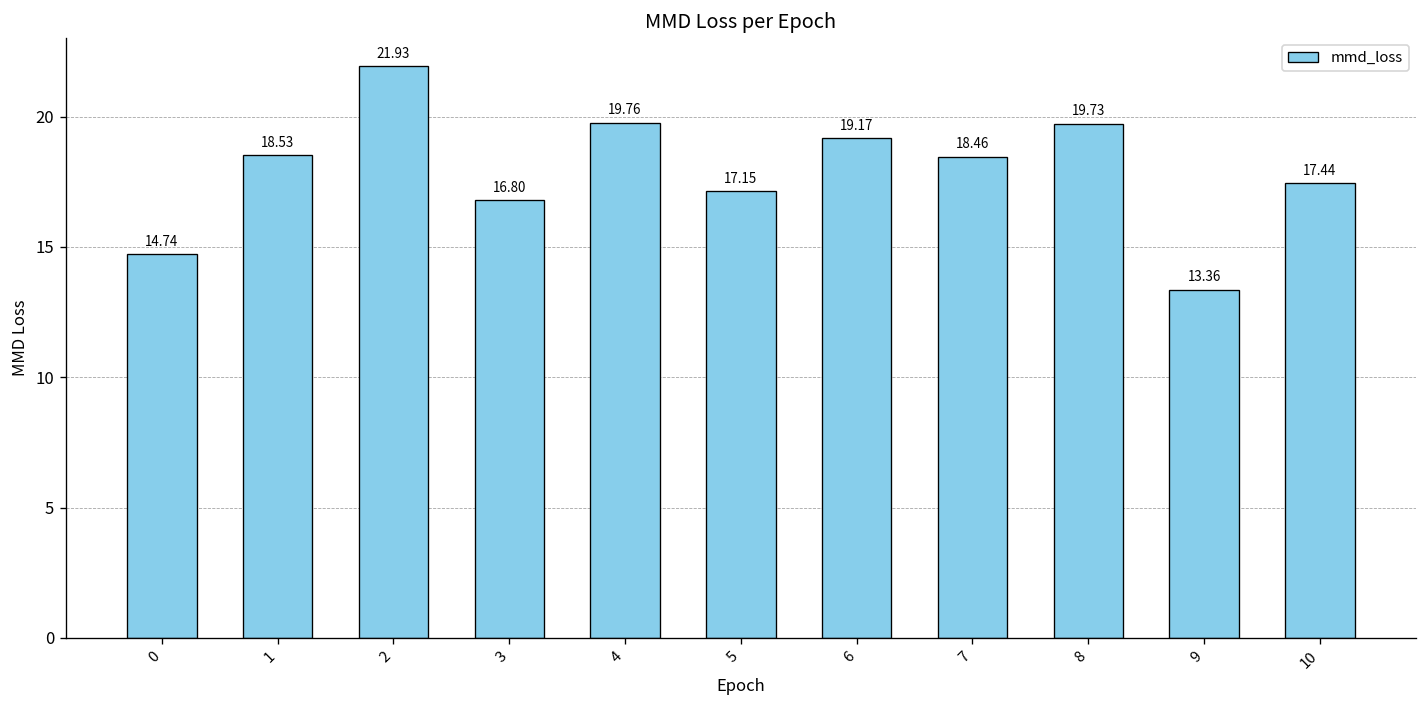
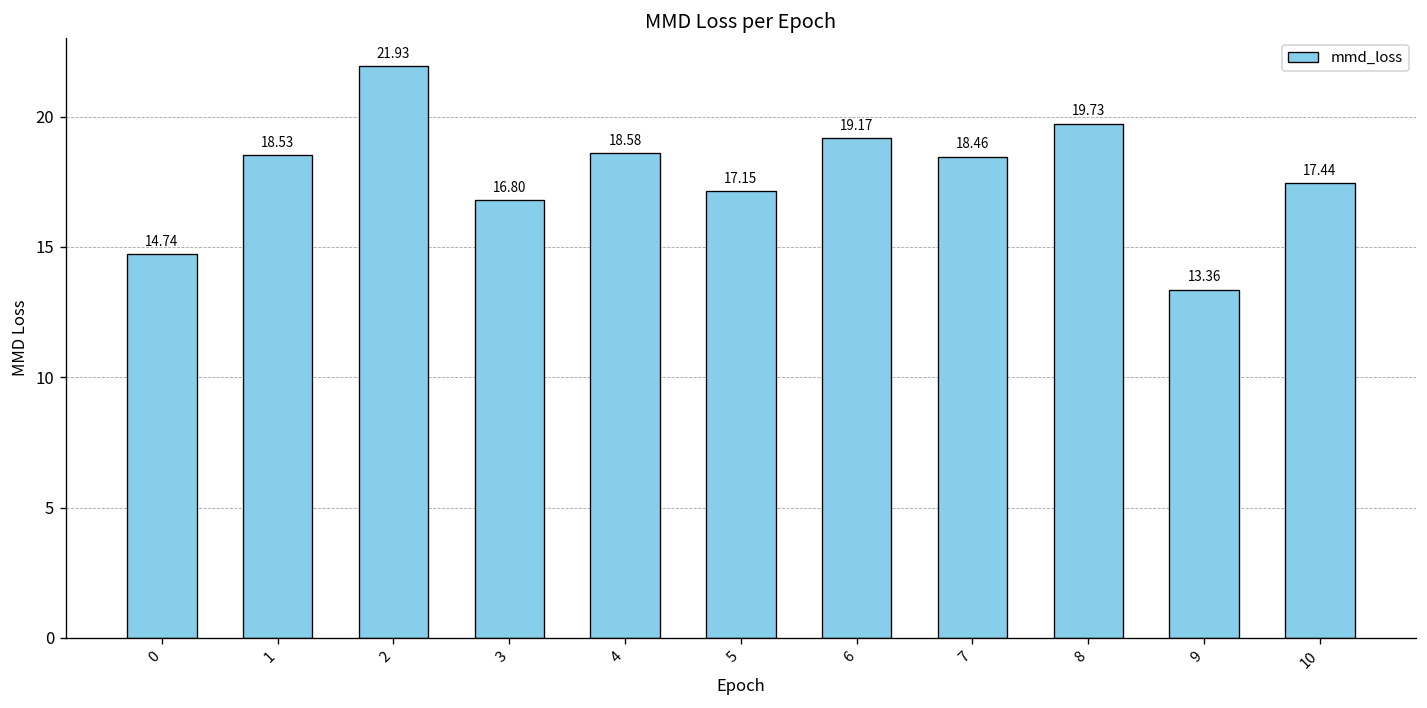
  {
    "0": 14.74,
    "1": 18.53,
    "2": 21.93,
    "3": 16.80,
-   "4": 19.76,
+   "4": 18.58,
    "5": 17.15,
    "6": 19.17,
    "7": 18.46,
    "8": 19.73,
    "9": 13.36,
    "10": 17.44
  }
